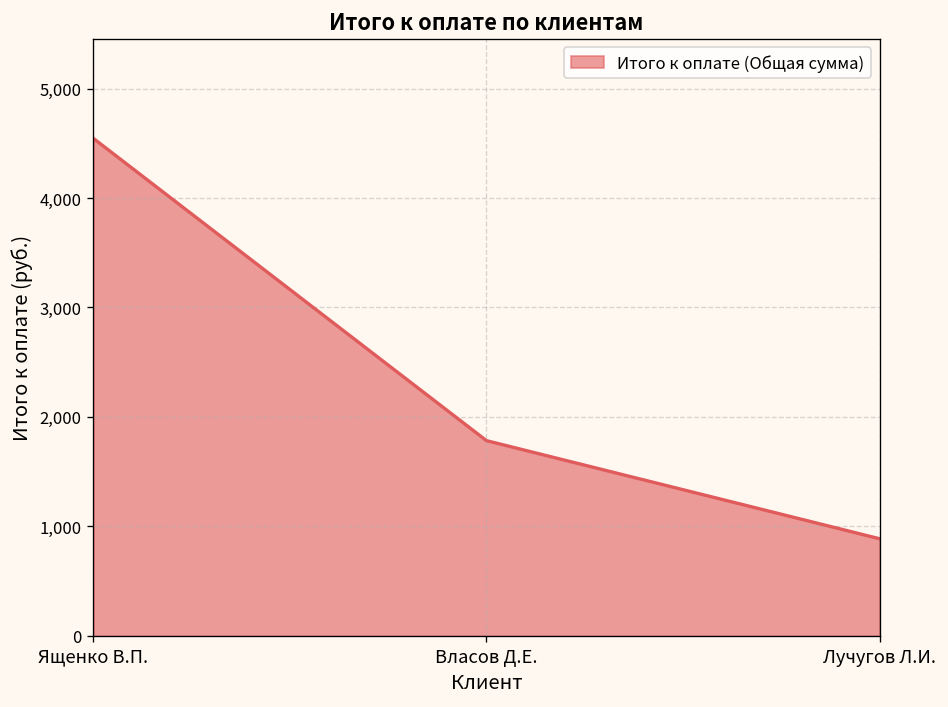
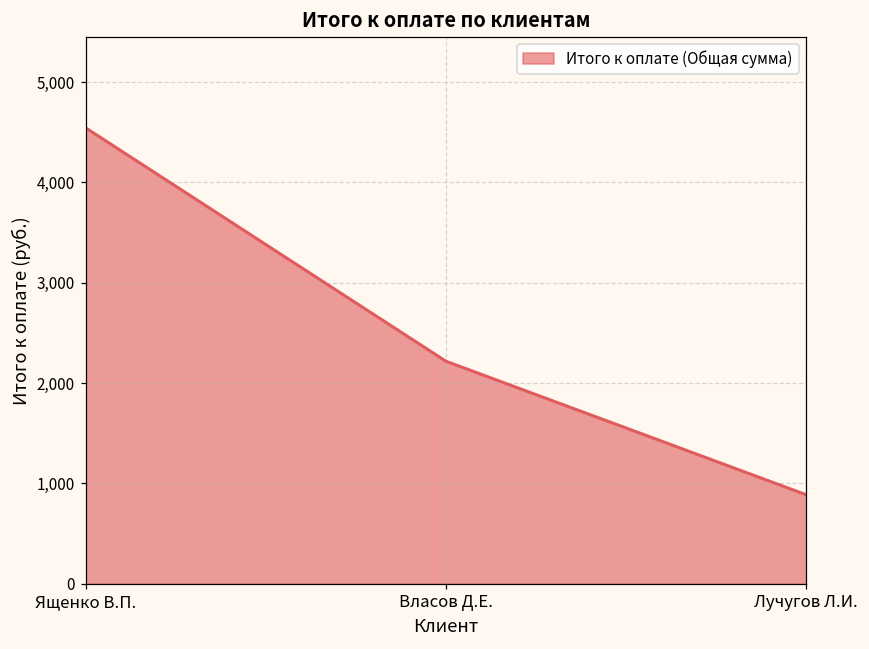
  {
    "Ященко В.П.": "4,500",
-   "Власов Д.Е.": "1,800",
+   "Власов Д.Е.": "2,200",
    "Лучугов Л.И.": "900"
  }
